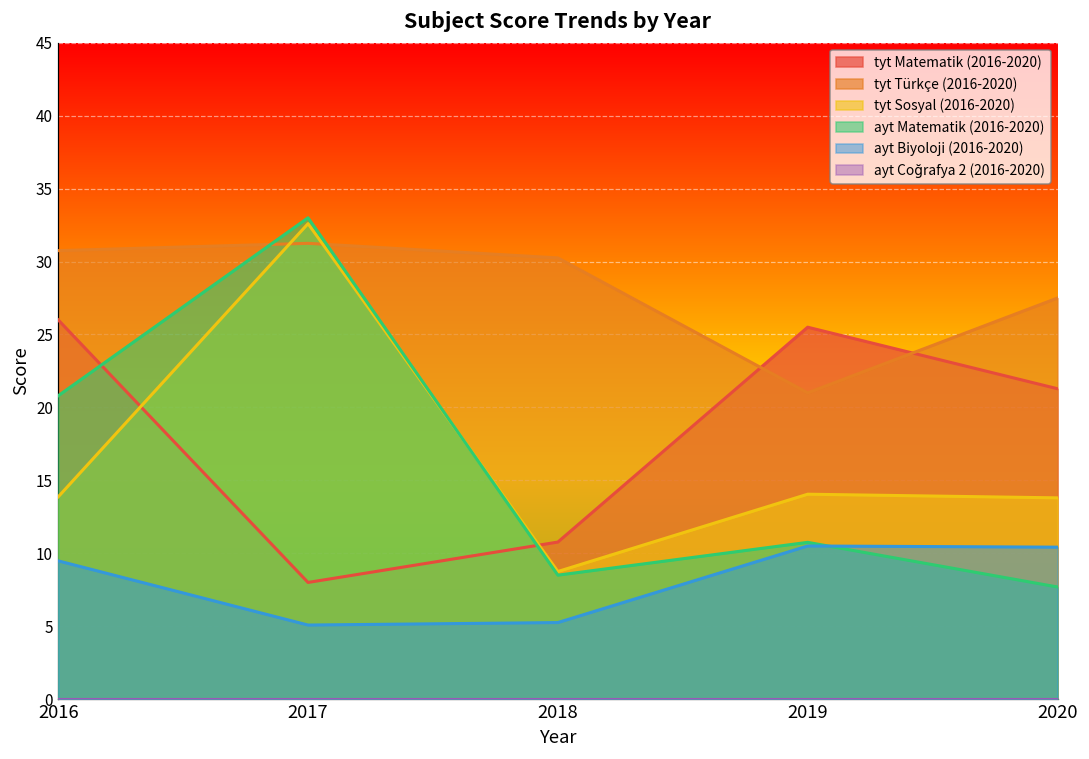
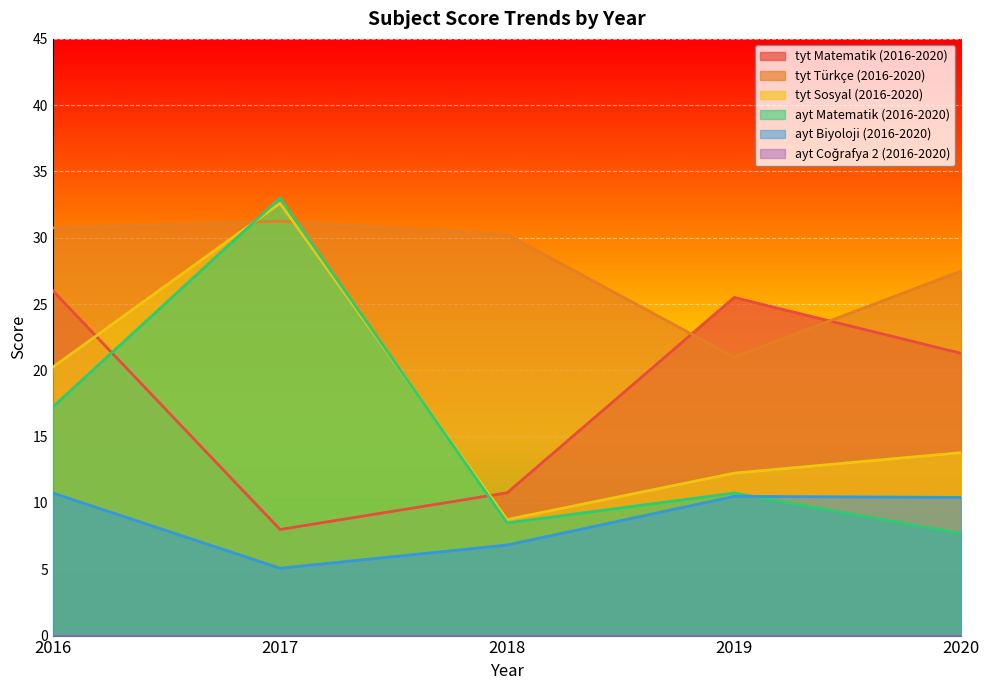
  {
    "tyt Sosyal (2016-2020)": {
-     "2016": 13.9,
+     "2016": 20.3,
      "2017": 32.6,
      "2018": 8.8,
-     "2019": 14.1,
+     "2019": 12.3,
      "2020": 13.8
    },
    "ayt Matematik (2016-2020)": {
-     "2016": 20.8,
+     "2016": 17.3,
      "2017": 33.0,
      "2018": 8.5,
      "2019": 10.8,
      "2020": 7.7
    },
    "ayt Biyoloji (2016-2020)": {
-     "2016": 9.5,
+     "2016": 10.8,
      "2017": 5.1,
-     "2018": 5.3,
+     "2018": 6.8,
      "2019": 10.5,
      "2020": 10.4
    },
    "ayt Coğrafya 2 (2016-2020)": {
      "2016": 0.0,
      "2017": 0.0,
      "2018": 0.0,
      "2019": 0.0,
      "2020": 0.0
    }
  }
